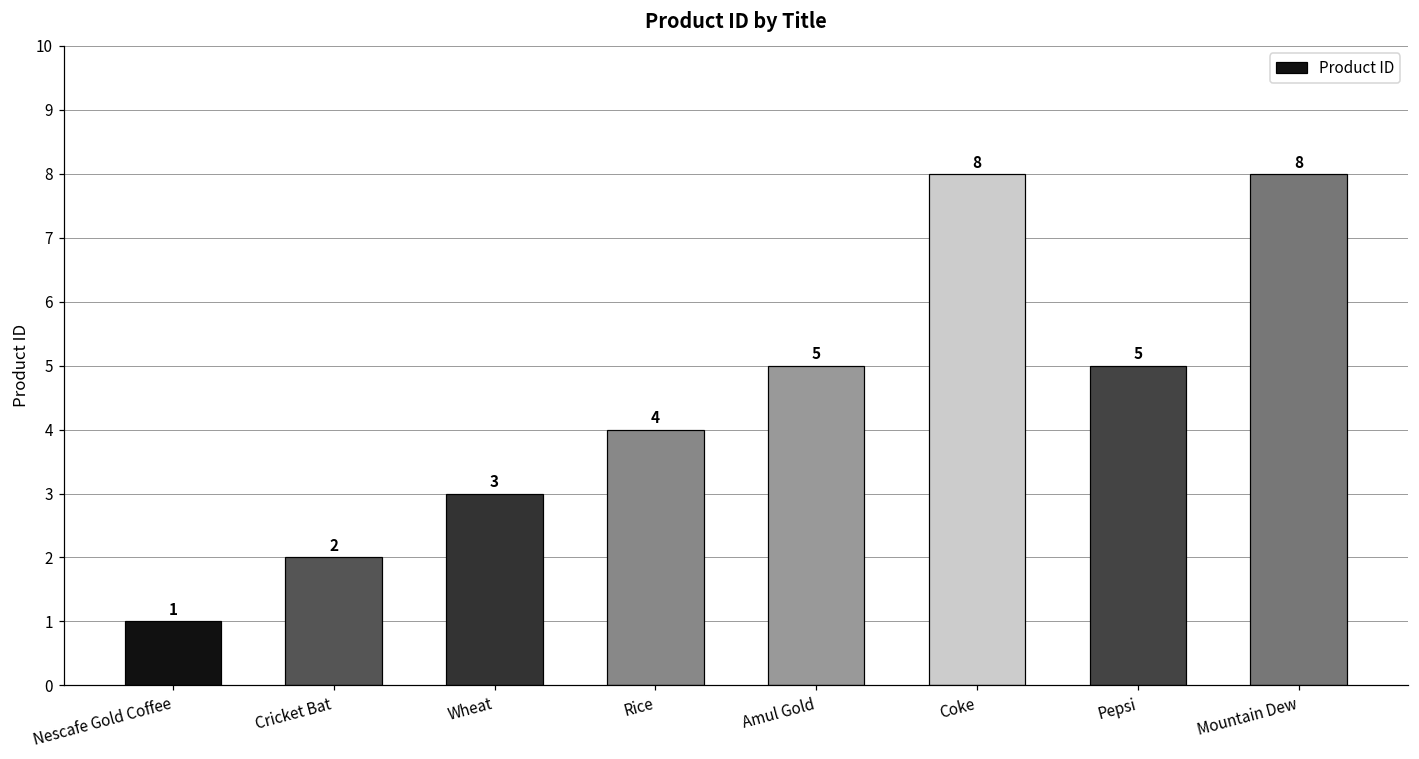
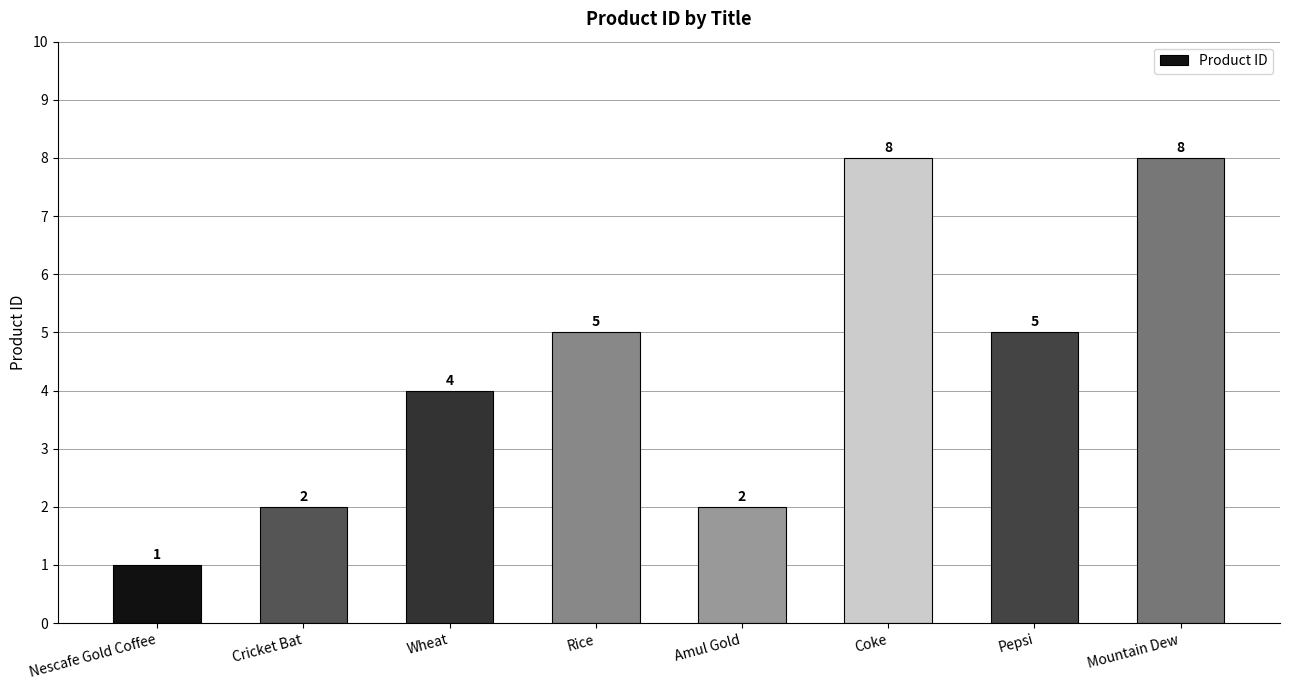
  {
    "Nescafe Gold Coffee": 1,
    "Cricket Bat": 2,
-   "Wheat": 3,
-   "Rice": 4,
-   "Amul Gold": 5,
+   "Wheat": 4,
+   "Rice": 5,
+   "Amul Gold": 2,
    "Coke": 8,
    "Pepsi": 5,
    "Mountain Dew": 8
  }
